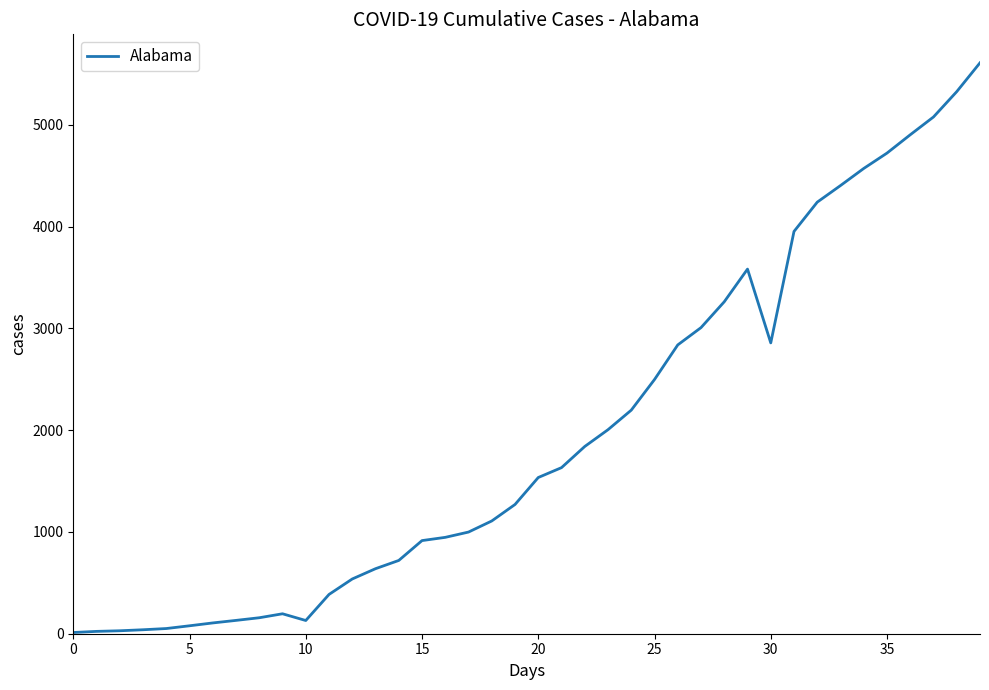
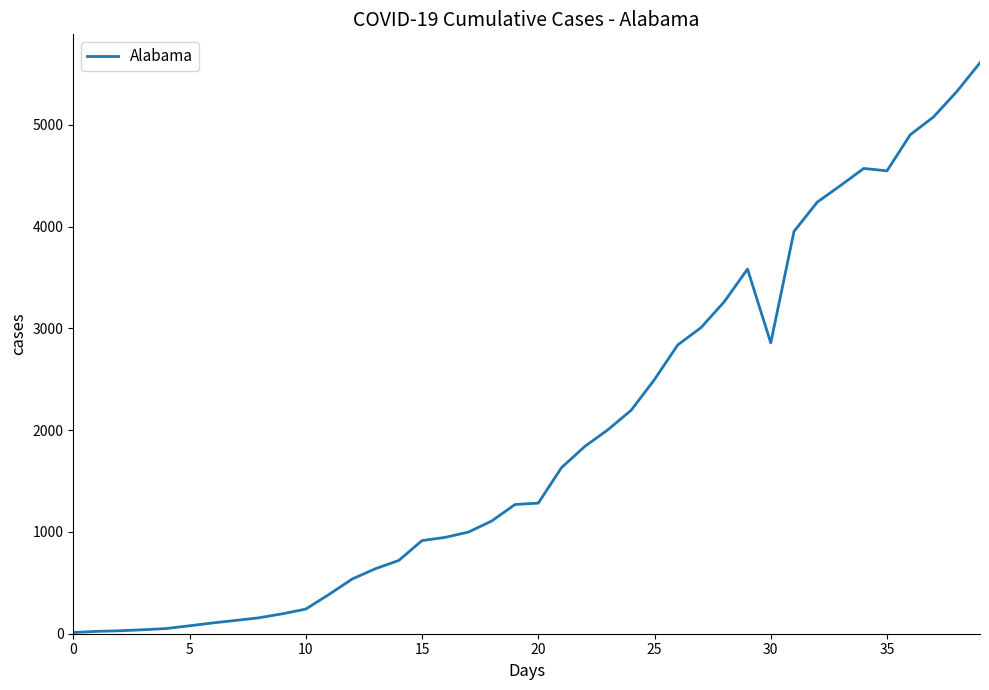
  {
    "0": 10,
    "5": 80,
-   "10": 130,
+   "10": 240,
    "15": 920,
-   "20": 1540,
+   "20": 1280,
    "25": 2500,
    "30": 2860,
-   "35": 4720
+   "35": 4550
  }
